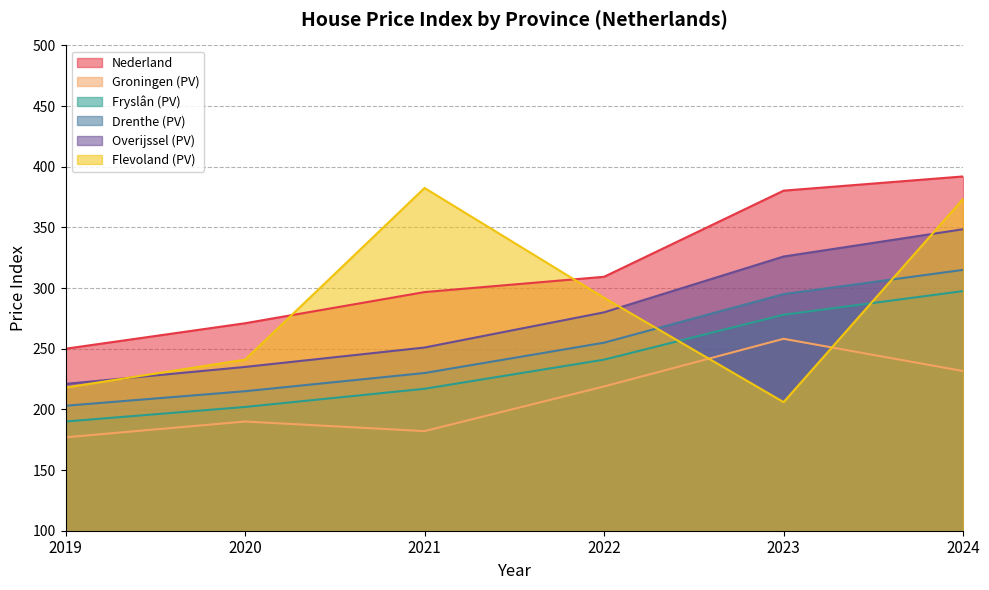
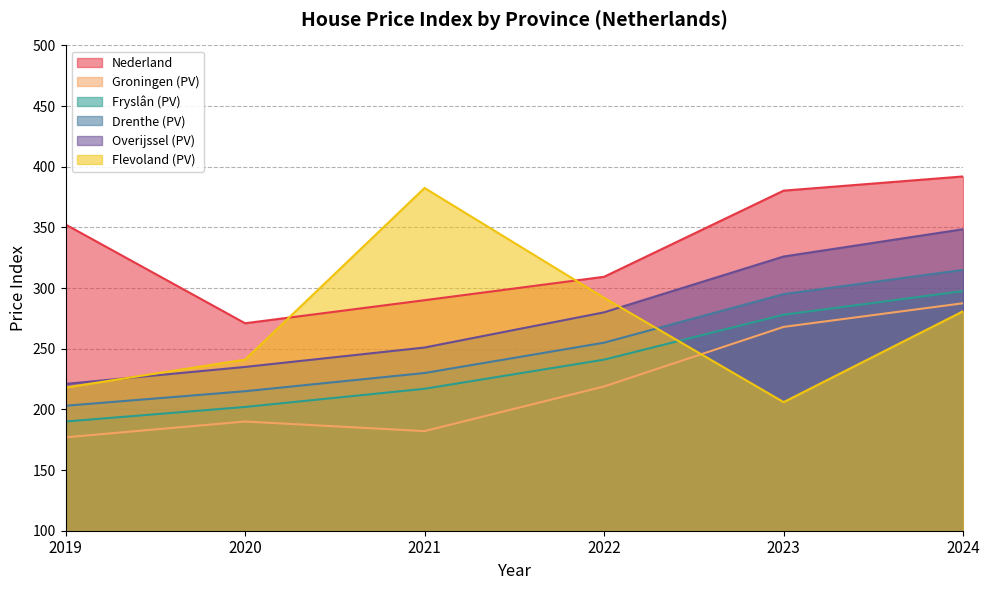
  {
    "Nederland": {
-     "2019": 250,
+     "2019": 352,
      "2020": 271,
-     "2021": 297,
+     "2021": 290,
      "2022": 309,
      "2023": 380,
      "2024": 392
    },
    "Groningen (PV)": {
      "2019": 177,
      "2020": 190,
      "2021": 182,
      "2022": 219,
-     "2023": 258,
-     "2024": 232
+     "2023": 268,
+     "2024": 288
    },
    "Flevoland (PV)": {
      "2019": 218,
      "2020": 241,
      "2021": 383,
      "2022": 292,
      "2023": 206,
-     "2024": 374
+     "2024": 281
    }
  }
